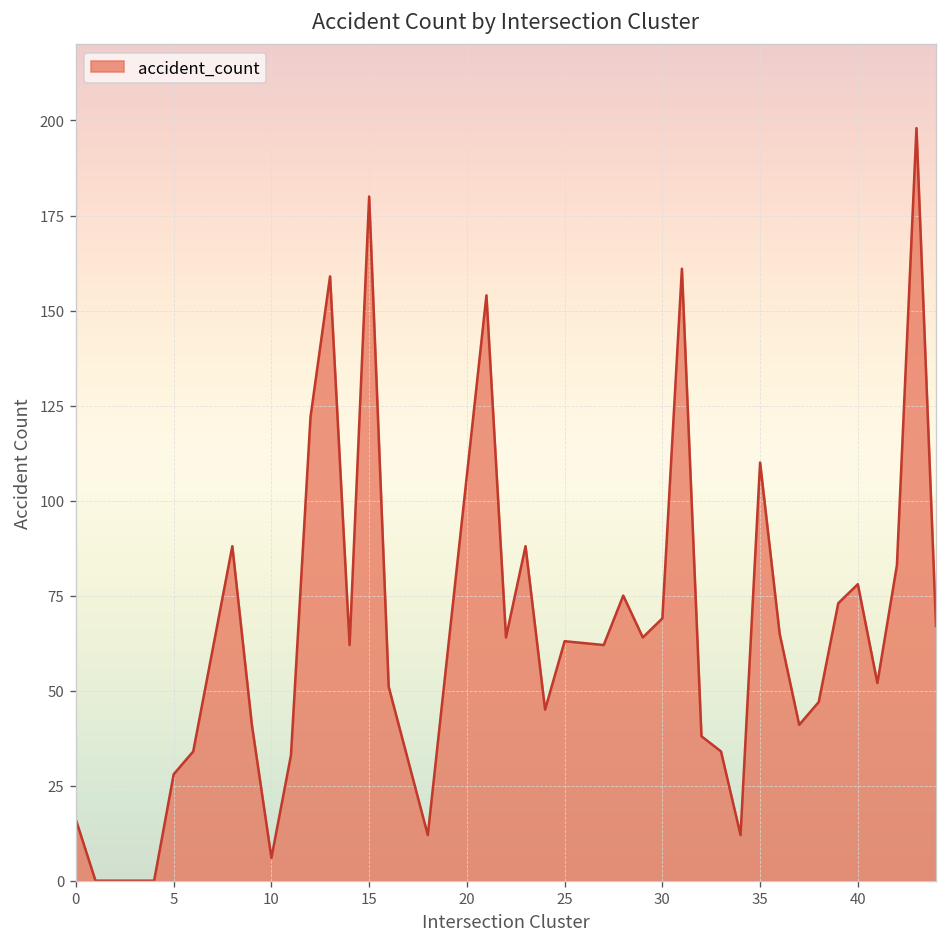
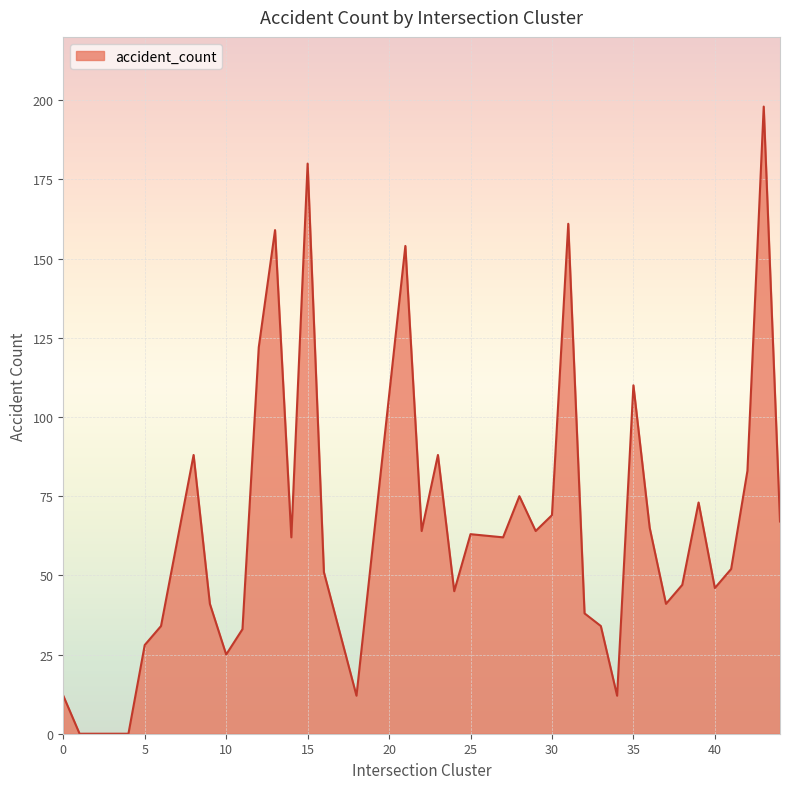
  {
-   "0": 16,
+   "0": 12,
    "5": 28,
-   "10": 6,
+   "10": 25,
    "15": 180,
    "25": 63,
    "30": 69,
    "35": 110,
-   "40": 78
+   "40": 46
  }
